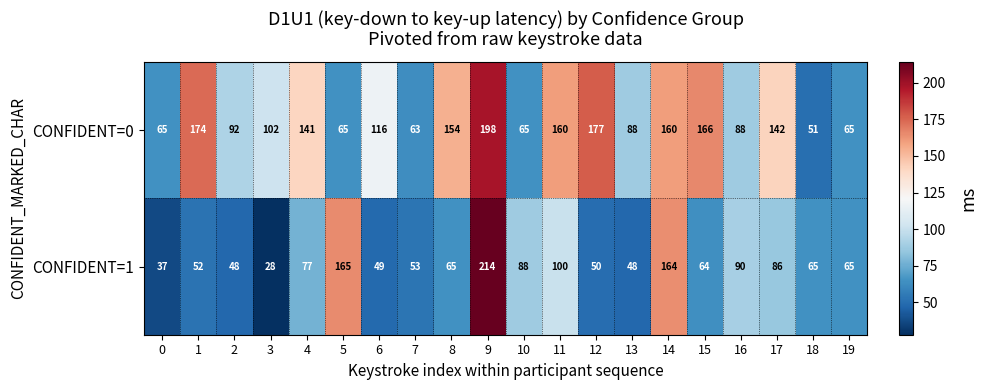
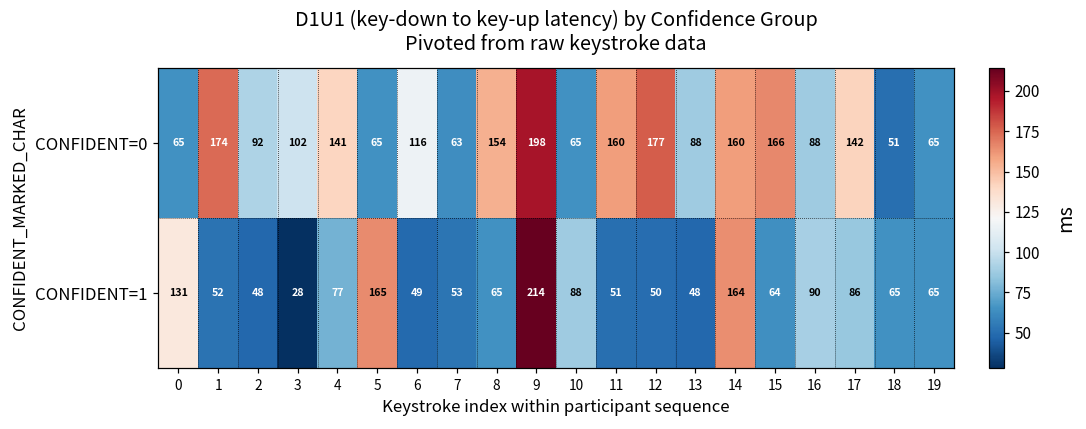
  {
    "CONFIDENT=0": {
      "0": 65,
      "1": 174,
      "2": 92,
      "3": 102,
      "4": 141,
      "5": 65,
      "6": 116,
      "7": 63,
      "8": 154,
      "9": 198,
      "10": 65,
      "11": 160,
      "12": 177,
      "13": 88,
      "14": 160,
      "15": 166,
      "16": 88,
      "17": 142,
      "18": 51,
      "19": 65
    },
    "CONFIDENT=1": {
-     "0": 37,
+     "0": 131,
      "1": 52,
      "2": 48,
      "3": 28,
      "4": 77,
      "5": 165,
      "6": 49,
      "7": 53,
      "8": 65,
      "9": 214,
      "10": 88,
-     "11": 100,
+     "11": 51,
      "12": 50,
      "13": 48,
      "14": 164,
      "15": 64,
      "16": 90,
      "17": 86,
      "18": 65,
      "19": 65
    }
  }
